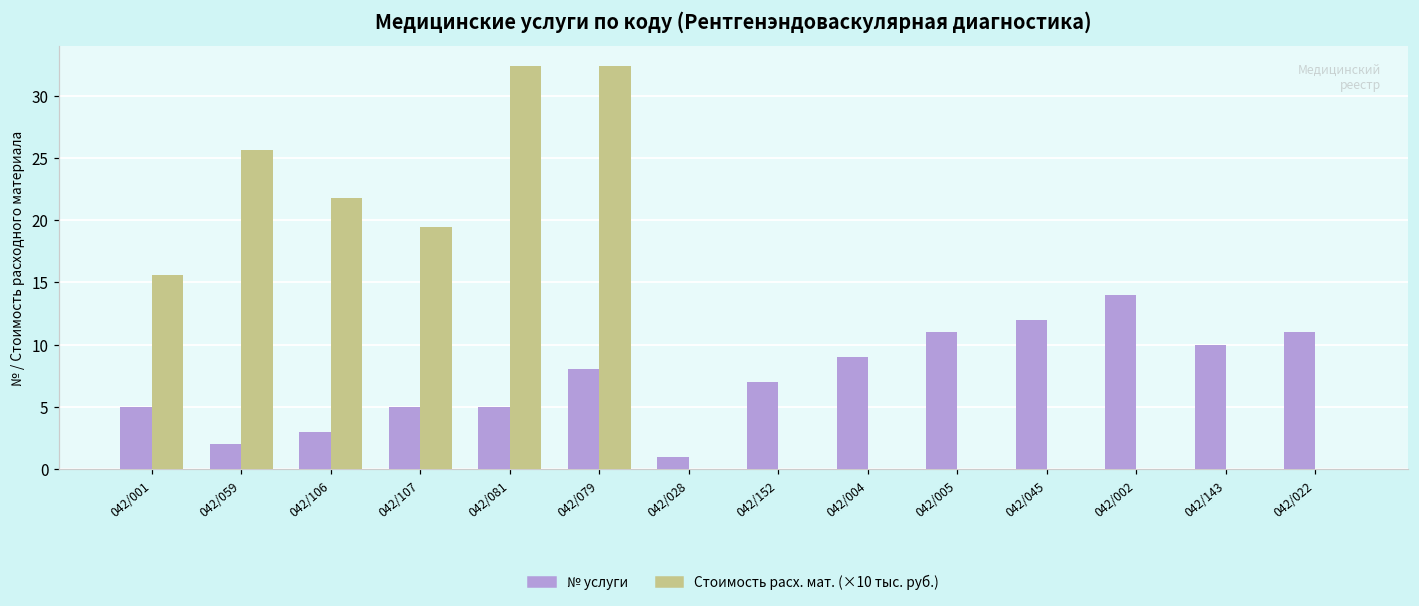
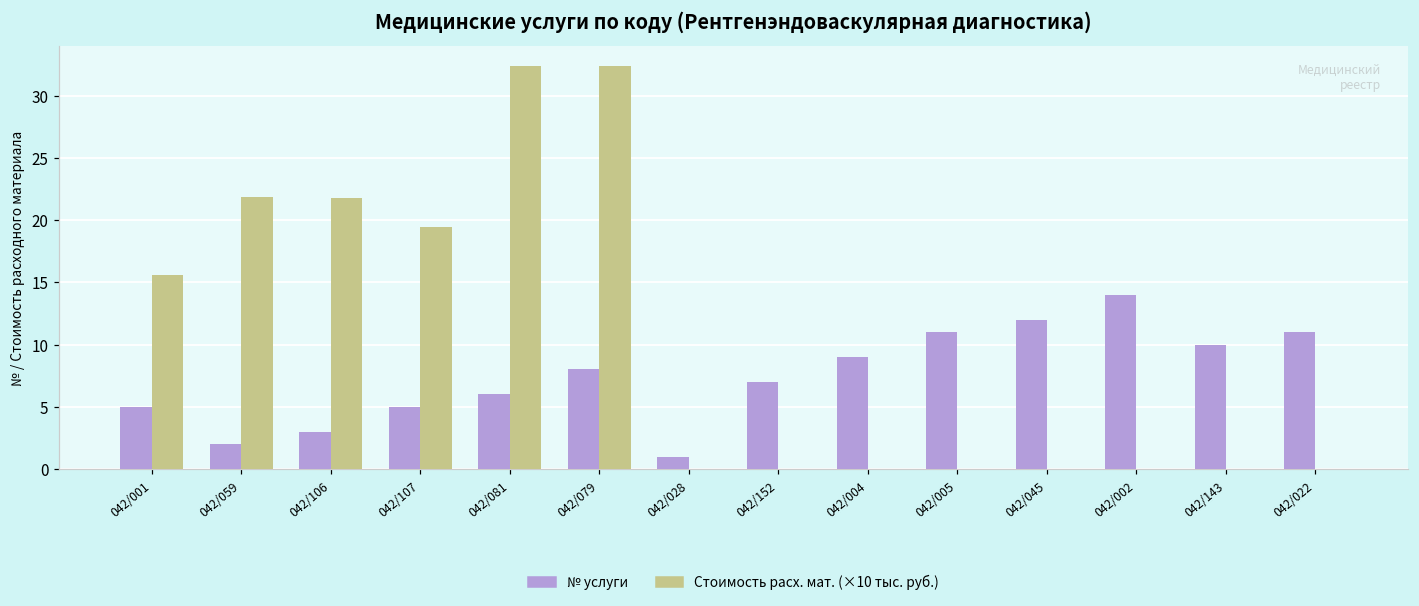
  {
    "№ услуги": {
      "042/001": 5,
      "042/059": 2,
      "042/106": 3,
      "042/107": 5,
-     "042/081": 5,
+     "042/081": 6,
      "042/079": 8,
      "042/028": 1,
      "042/152": 7,
      "042/004": 9,
      "042/005": 11,
      "042/045": 12,
      "042/002": 14,
      "042/143": 10,
      "042/022": 11
    },
    "Стоимость расх. мат. (×10 тыс. руб.)": {
      "042/001": 15.6,
-     "042/059": 25.6,
+     "042/059": 21.8,
      "042/106": 21.8,
      "042/107": 19.5,
      "042/081": 32.4,
      "042/079": 32.4,
      "042/028": 0.0,
      "042/152": 0.0,
      "042/004": 0.0,
      "042/005": 0.0,
      "042/045": 0.0,
      "042/002": 0.0,
      "042/143": 0.0,
      "042/022": 0.0
    }
  }
